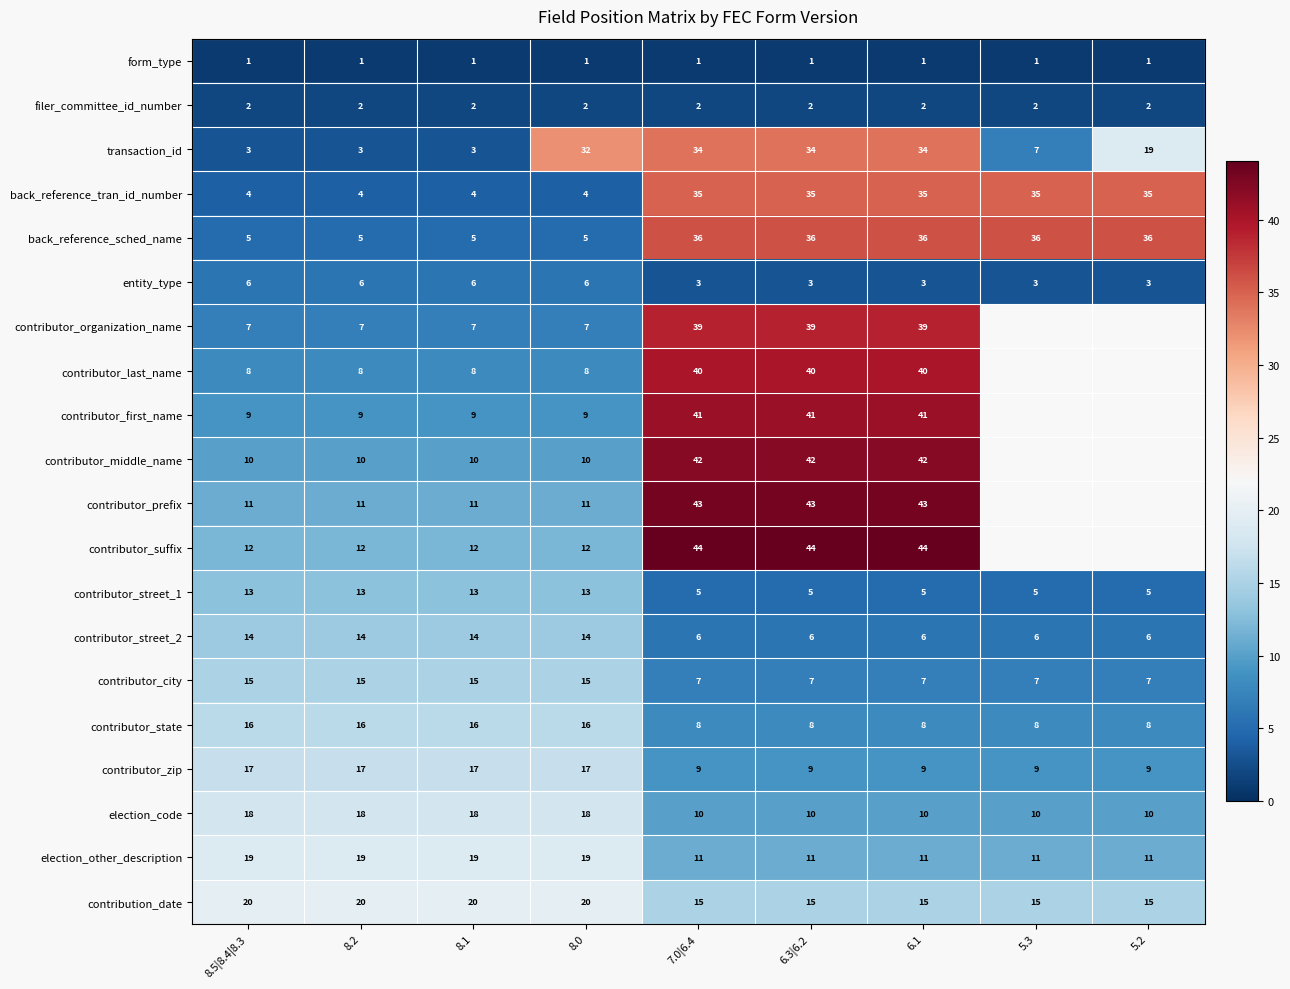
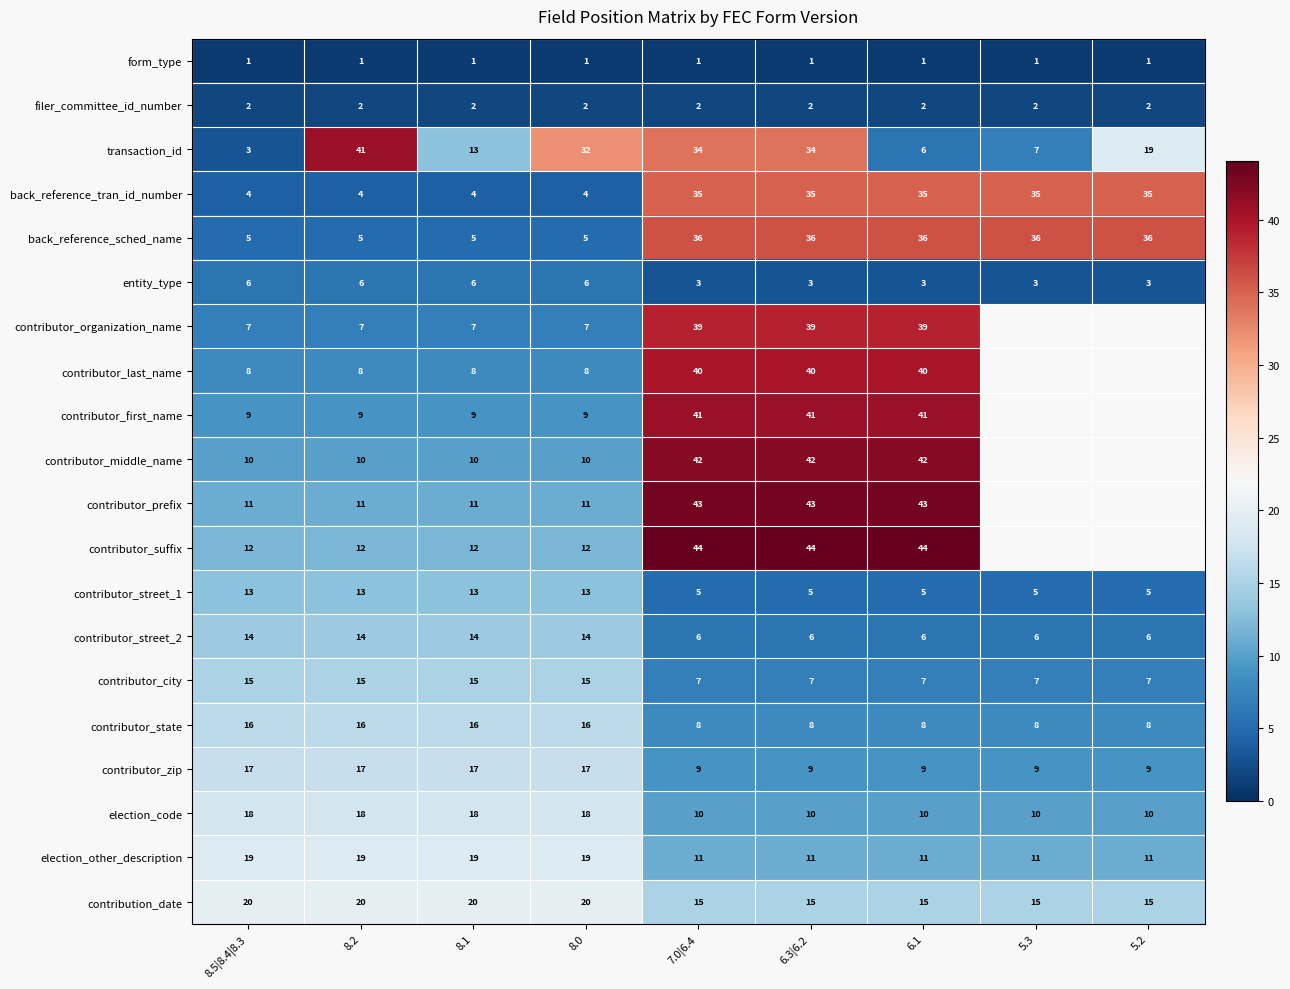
  {
    "form_type": {
      "8.5|8.4|8.3": 1,
      "8.2": 1,
      "8.1": 1,
      "8.0": 1,
      "7.0|6.4": 1,
      "6.3|6.2": 1,
      "6.1": 1,
      "5.3": 1,
      "5.2": 1
    },
    "filer_committee_id_number": {
      "8.5|8.4|8.3": 2,
      "8.2": 2,
      "8.1": 2,
      "8.0": 2,
      "7.0|6.4": 2,
      "6.3|6.2": 2,
      "6.1": 2,
      "5.3": 2,
      "5.2": 2
    },
    "transaction_id": {
      "8.5|8.4|8.3": 3,
-     "8.2": 3,
-     "8.1": 3,
+     "8.2": 41,
+     "8.1": 13,
      "8.0": 32,
      "7.0|6.4": 34,
      "6.3|6.2": 34,
-     "6.1": 34,
+     "6.1": 6,
      "5.3": 7,
      "5.2": 19
    },
    "back_reference_tran_id_number": {
      "8.5|8.4|8.3": 4,
      "8.2": 4,
      "8.1": 4,
      "8.0": 4,
      "7.0|6.4": 35,
      "6.3|6.2": 35,
      "6.1": 35,
      "5.3": 35,
      "5.2": 35
    },
    "back_reference_sched_name": {
      "8.5|8.4|8.3": 5,
      "8.2": 5,
      "8.1": 5,
      "8.0": 5,
      "7.0|6.4": 36,
      "6.3|6.2": 36,
      "6.1": 36,
      "5.3": 36,
      "5.2": 36
    },
    "entity_type": {
      "8.5|8.4|8.3": 6,
      "8.2": 6,
      "8.1": 6,
      "8.0": 6,
      "7.0|6.4": 3,
      "6.3|6.2": 3,
      "6.1": 3,
      "5.3": 3,
      "5.2": 3
    },
    "contributor_organization_name": {
      "8.5|8.4|8.3": 7,
      "8.2": 7,
      "8.1": 7,
      "8.0": 7,
      "7.0|6.4": 39,
      "6.3|6.2": 39,
      "6.1": 39
    },
    "contributor_last_name": {
      "8.5|8.4|8.3": 8,
      "8.2": 8,
      "8.1": 8,
      "8.0": 8,
      "7.0|6.4": 40,
      "6.3|6.2": 40,
      "6.1": 40
    },
    "contributor_first_name": {
      "8.5|8.4|8.3": 9,
      "8.2": 9,
      "8.1": 9,
      "8.0": 9,
      "7.0|6.4": 41,
      "6.3|6.2": 41,
      "6.1": 41
    },
    "contributor_middle_name": {
      "8.5|8.4|8.3": 10,
      "8.2": 10,
      "8.1": 10,
      "8.0": 10,
      "7.0|6.4": 42,
      "6.3|6.2": 42,
      "6.1": 42
    },
    "contributor_prefix": {
      "8.5|8.4|8.3": 11,
      "8.2": 11,
      "8.1": 11,
      "8.0": 11,
      "7.0|6.4": 43,
      "6.3|6.2": 43,
      "6.1": 43
    },
    "contributor_suffix": {
      "8.5|8.4|8.3": 12,
      "8.2": 12,
      "8.1": 12,
      "8.0": 12,
      "7.0|6.4": 44,
      "6.3|6.2": 44,
      "6.1": 44
    },
    "contributor_street_1": {
      "8.5|8.4|8.3": 13,
      "8.2": 13,
      "8.1": 13,
      "8.0": 13,
      "7.0|6.4": 5,
      "6.3|6.2": 5,
      "6.1": 5,
      "5.3": 5,
      "5.2": 5
    },
    "contributor_street_2": {
      "8.5|8.4|8.3": 14,
      "8.2": 14,
      "8.1": 14,
      "8.0": 14,
      "7.0|6.4": 6,
      "6.3|6.2": 6,
      "6.1": 6,
      "5.3": 6,
      "5.2": 6
    },
    "contributor_city": {
      "8.5|8.4|8.3": 15,
      "8.2": 15,
      "8.1": 15,
      "8.0": 15,
      "7.0|6.4": 7,
      "6.3|6.2": 7,
      "6.1": 7,
      "5.3": 7,
      "5.2": 7
    },
    "contributor_state": {
      "8.5|8.4|8.3": 16,
      "8.2": 16,
      "8.1": 16,
      "8.0": 16,
      "7.0|6.4": 8,
      "6.3|6.2": 8,
      "6.1": 8,
      "5.3": 8,
      "5.2": 8
    },
    "contributor_zip": {
      "8.5|8.4|8.3": 17,
      "8.2": 17,
      "8.1": 17,
      "8.0": 17,
      "7.0|6.4": 9,
      "6.3|6.2": 9,
      "6.1": 9,
      "5.3": 9,
      "5.2": 9
    },
    "election_code": {
      "8.5|8.4|8.3": 18,
      "8.2": 18,
      "8.1": 18,
      "8.0": 18,
      "7.0|6.4": 10,
      "6.3|6.2": 10,
      "6.1": 10,
      "5.3": 10,
      "5.2": 10
    },
    "election_other_description": {
      "8.5|8.4|8.3": 19,
      "8.2": 19,
      "8.1": 19,
      "8.0": 19,
      "7.0|6.4": 11,
      "6.3|6.2": 11,
      "6.1": 11,
      "5.3": 11,
      "5.2": 11
    },
    "contribution_date": {
      "8.5|8.4|8.3": 20,
      "8.2": 20,
      "8.1": 20,
      "8.0": 20,
      "7.0|6.4": 15,
      "6.3|6.2": 15,
      "6.1": 15,
      "5.3": 15,
      "5.2": 15
    }
  }
